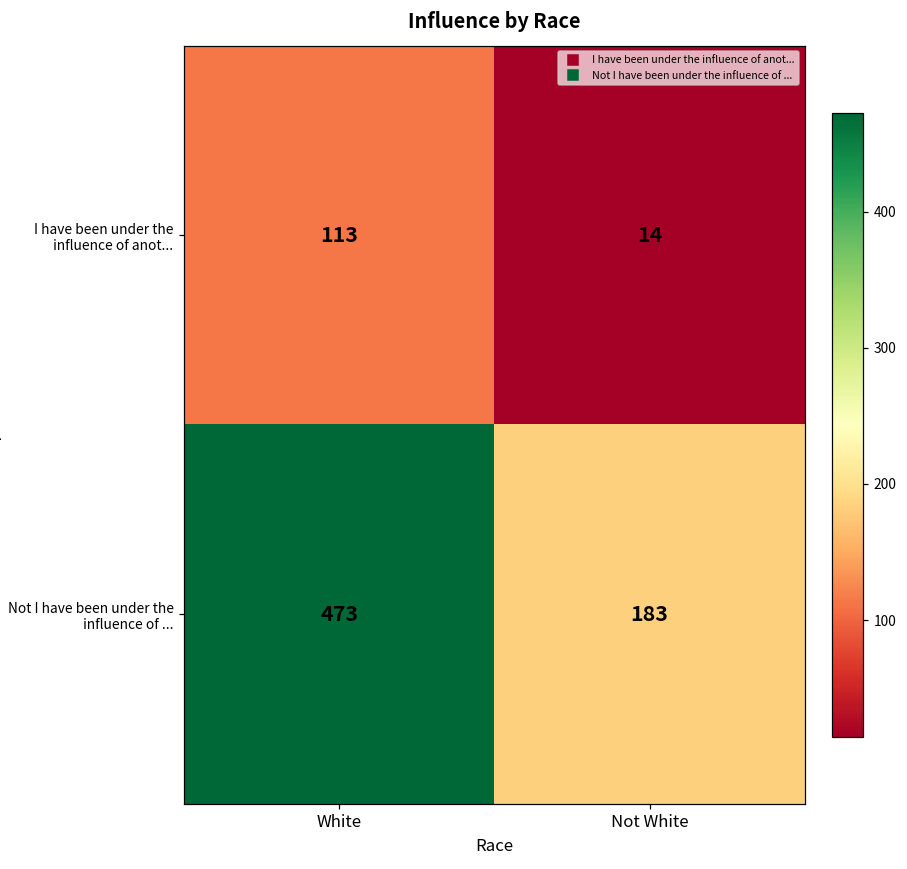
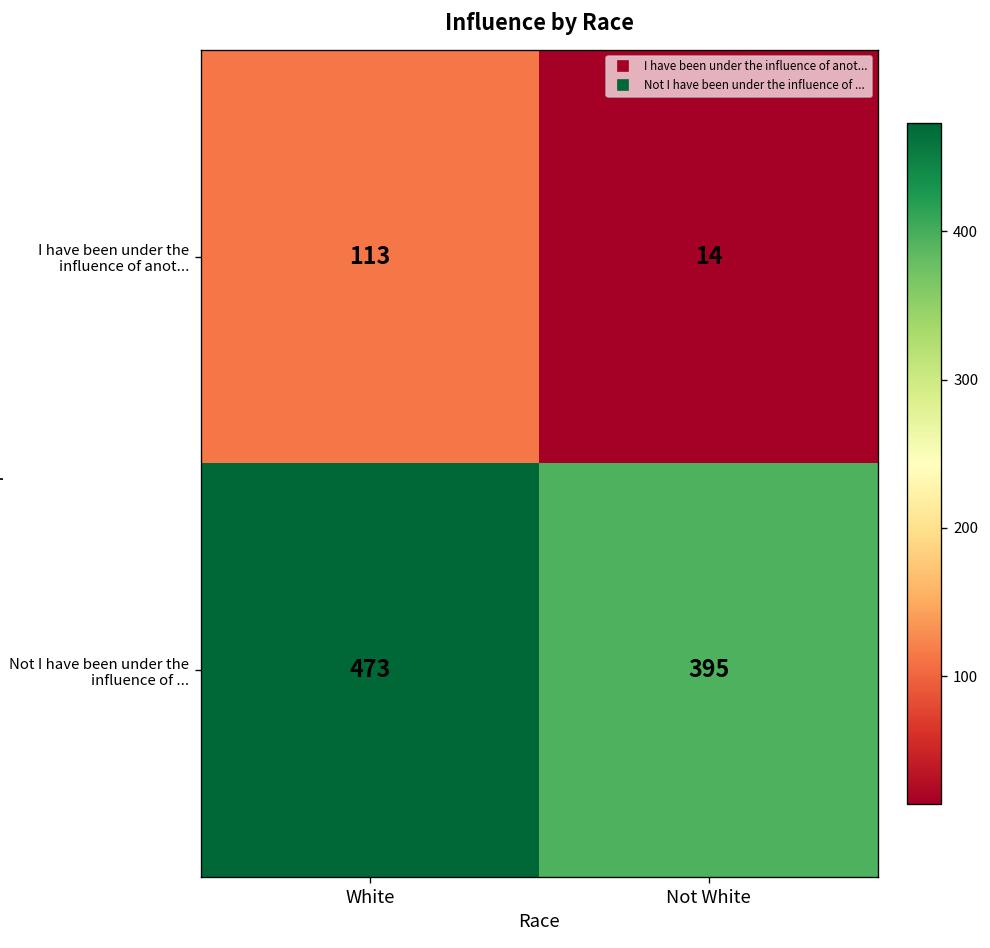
  {
    "I have been under the influence of anot...": {
      "White": 113,
      "Not White": 14
    },
    "Not I have been under the influence of ...": {
      "White": 473,
-     "Not White": 183
+     "Not White": 395
    }
  }
